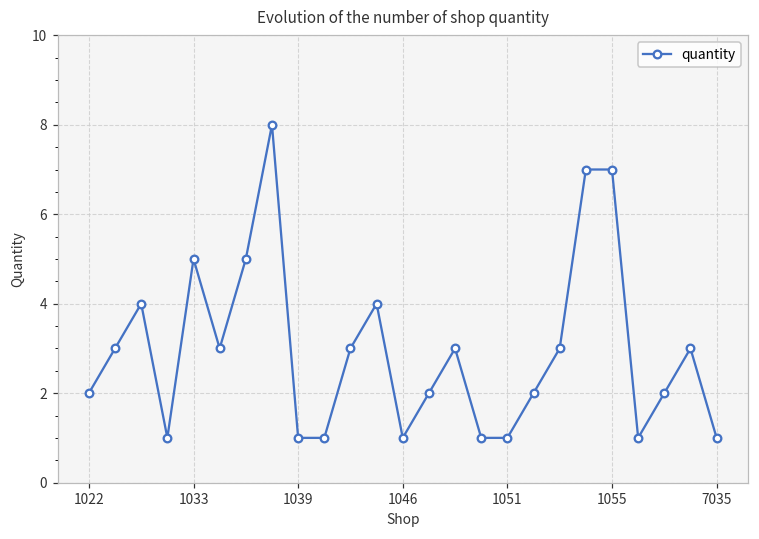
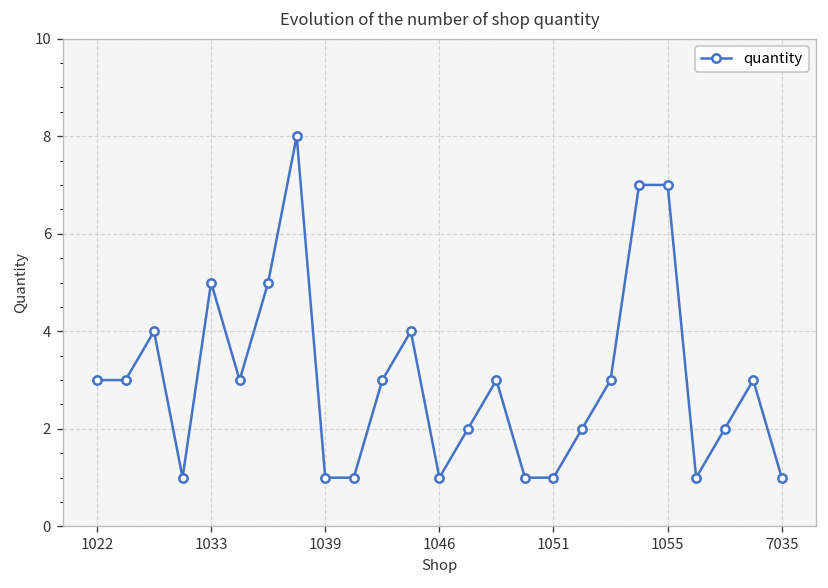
  {
-   "1022": 2,
+   "1022": 3,
    "1033": 5,
    "1039": 1,
    "1046": 1,
    "1051": 1,
    "1055": 7,
    "7035": 1
  }
